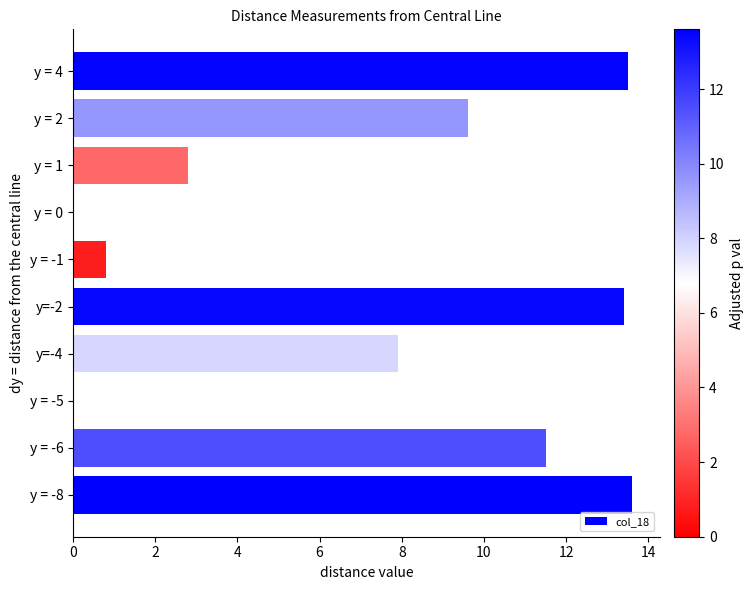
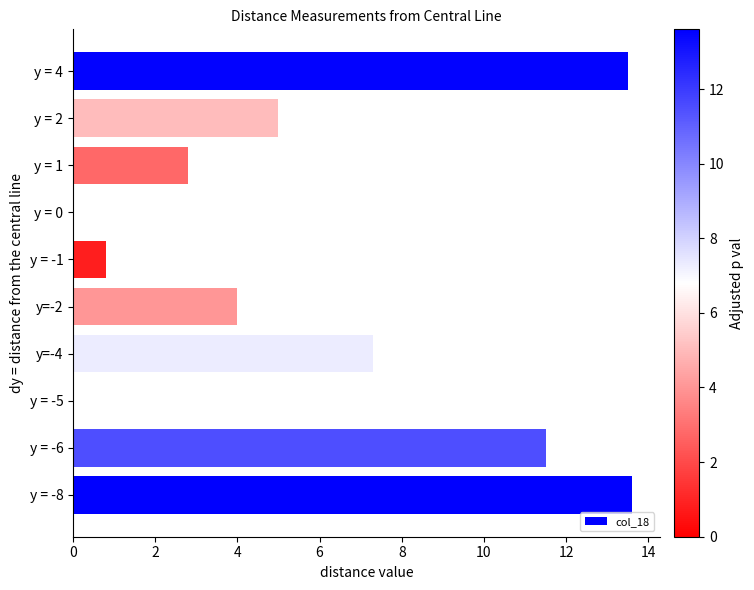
  {
    "y = 4": 13.5,
-   "y = 2": 9.6,
+   "y = 2": 5.0,
    "y = 1": 2.8,
    "y = 0": 0.0,
    "y = -1": 0.8,
-   "y=-2": 13.4,
-   "y=-4": 7.9,
+   "y=-2": 4.0,
+   "y=-4": 7.3,
    "y = -5": 0.0,
    "y = -6": 11.5,
    "y = -8": 13.6
  }
